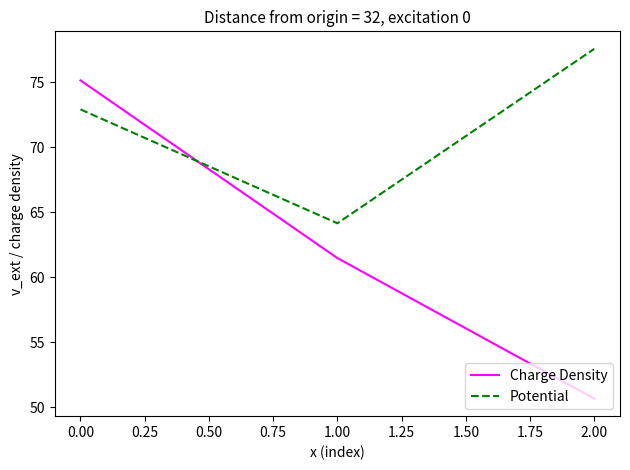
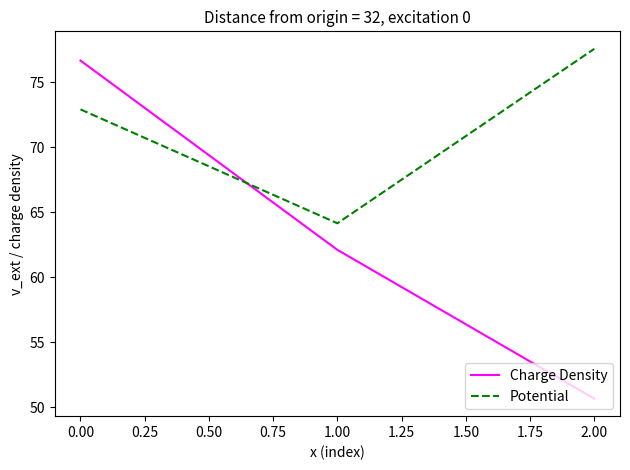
  {
    "Charge Density": {
-     "0.00": 75.2,
-     "1.00": 61.5
+     "0.00": 76.7,
+     "1.00": 62.1
    },
    "Potential": {
      "0.00": 72.9,
      "1.00": 64.2,
      "2.00": 77.6
    }
  }
